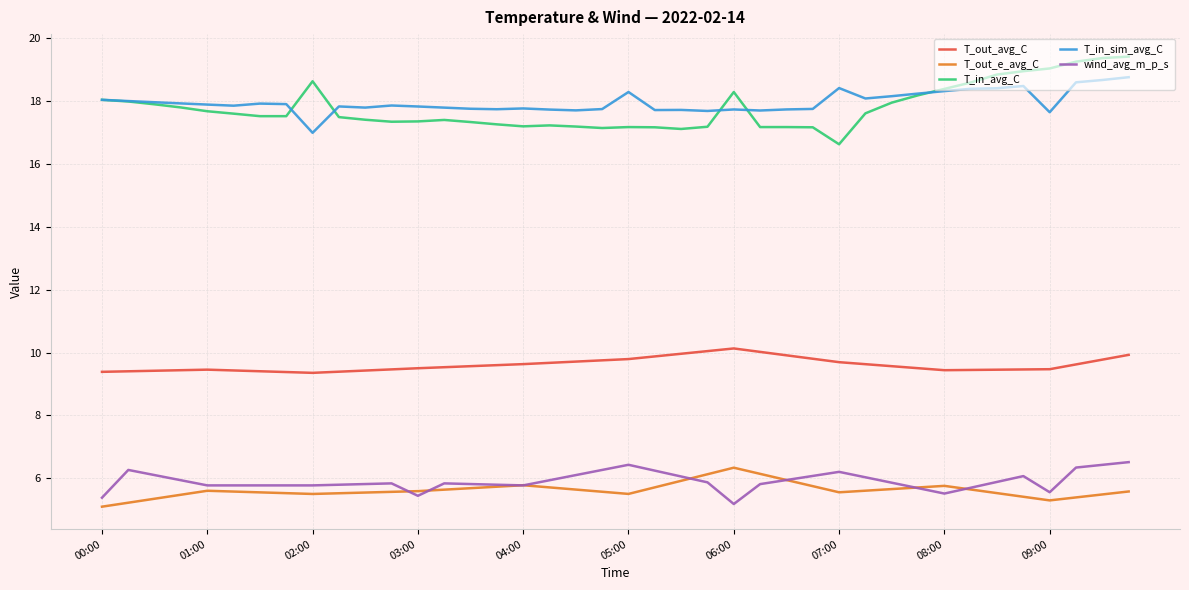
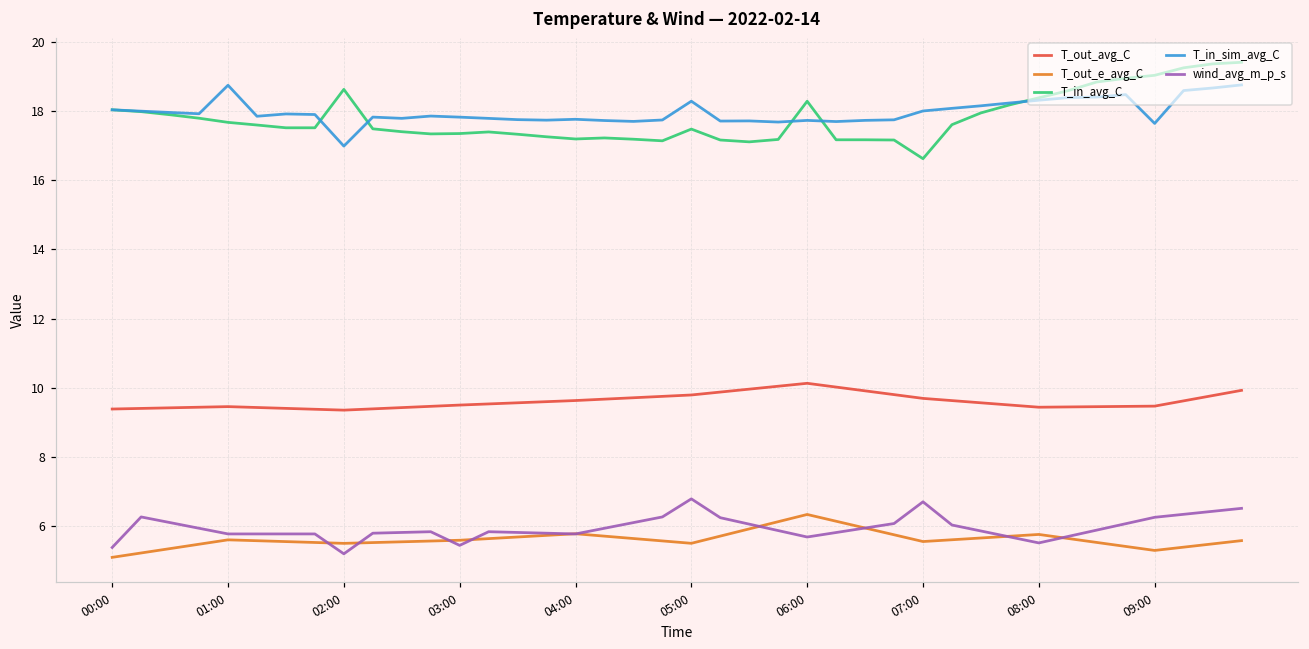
  {
    "T_in_avg_C": {
      "01:00": 17.7,
      "02:00": 18.6,
      "03:00": 17.3,
      "04:00": 17.2,
-     "05:00": 17.2,
+     "05:00": 17.5,
      "06:00": 18.3,
      "07:00": 16.6
    },
    "T_in_sim_avg_C": {
-     "01:00": 17.9,
+     "01:00": 18.7,
      "02:00": 17.0,
      "03:00": 17.8,
      "04:00": 17.8,
      "05:00": 18.3,
      "06:00": 17.7,
-     "07:00": 18.4,
+     "07:00": 18.0,
      "09:00": 17.6
    },
    "wind_avg_m_p_s": {
      "00:00": 5.4,
      "01:00": 5.8,
-     "02:00": 5.8,
+     "02:00": 5.2,
      "03:00": 5.4,
-     "05:00": 6.4,
-     "06:00": 5.2,
-     "07:00": 6.2,
+     "05:00": 6.8,
+     "06:00": 5.7,
+     "07:00": 6.7,
      "08:00": 5.5,
-     "09:00": 5.6
+     "09:00": 6.3
    }
  }
